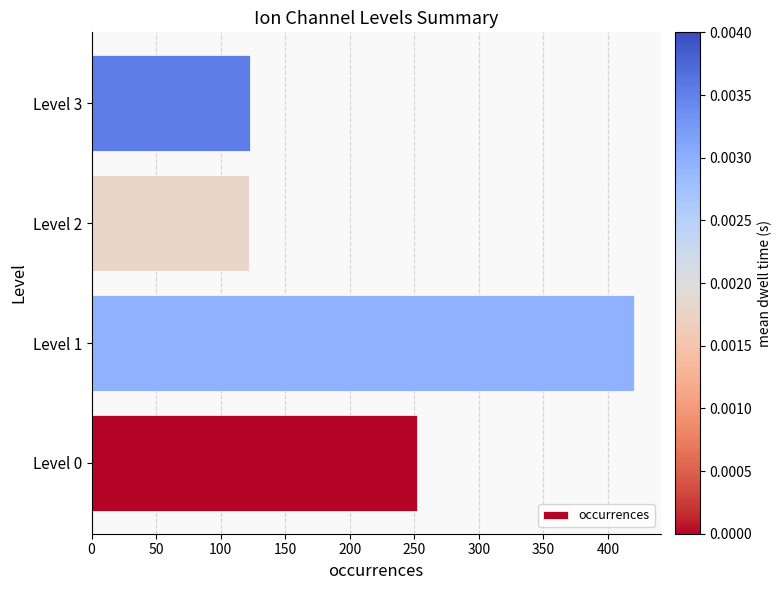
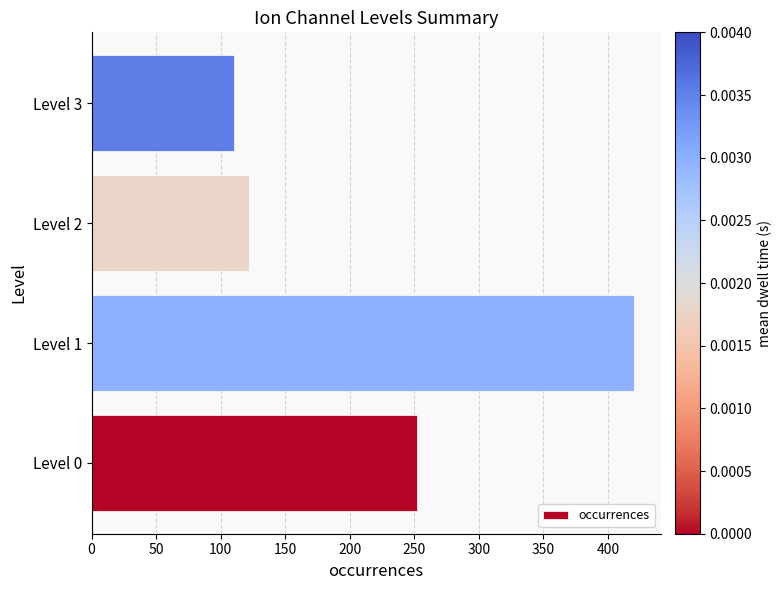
  {
-   "Level 3": 123,
+   "Level 3": 110,
    "Level 2": 122,
    "Level 1": 420,
    "Level 0": 252
  }
